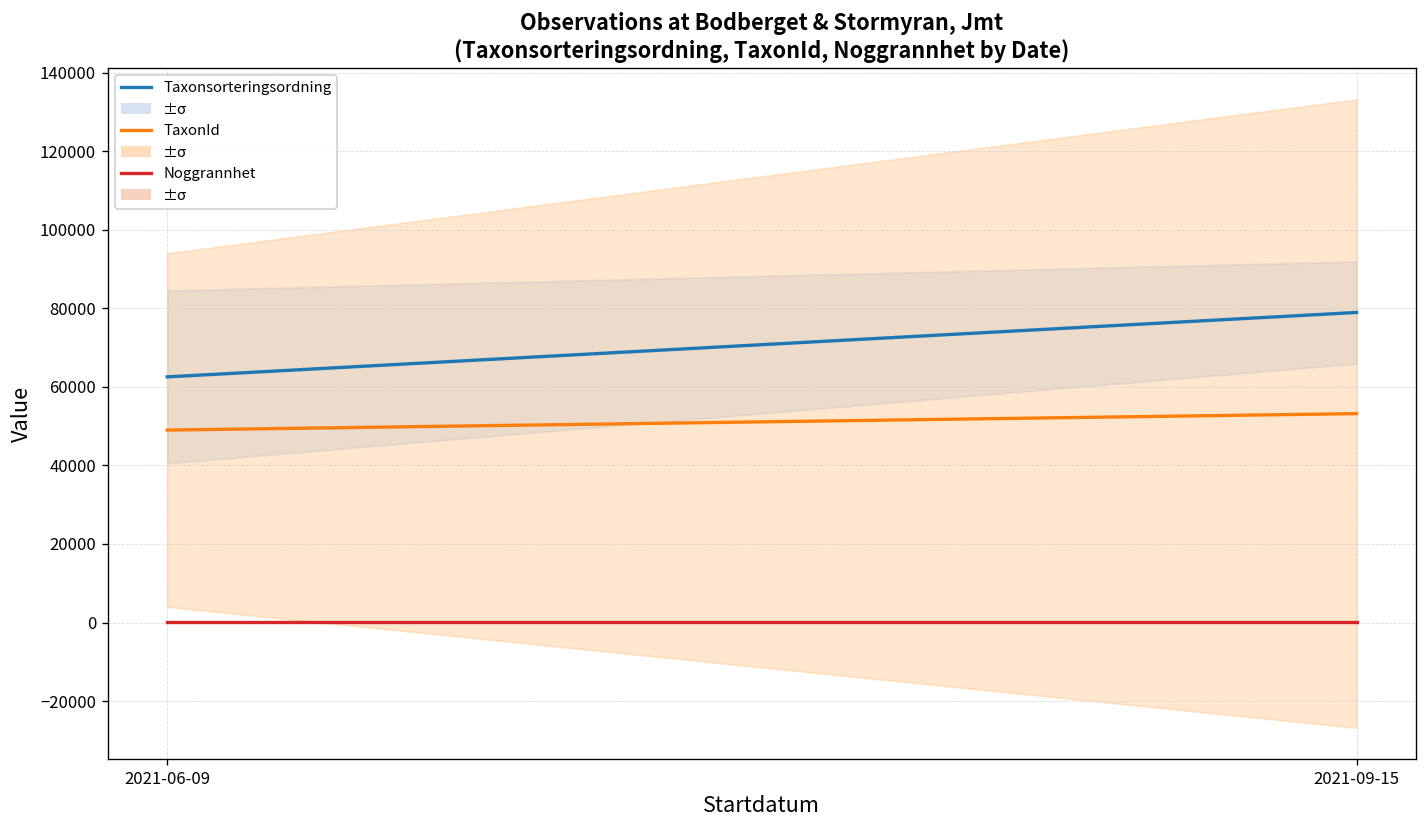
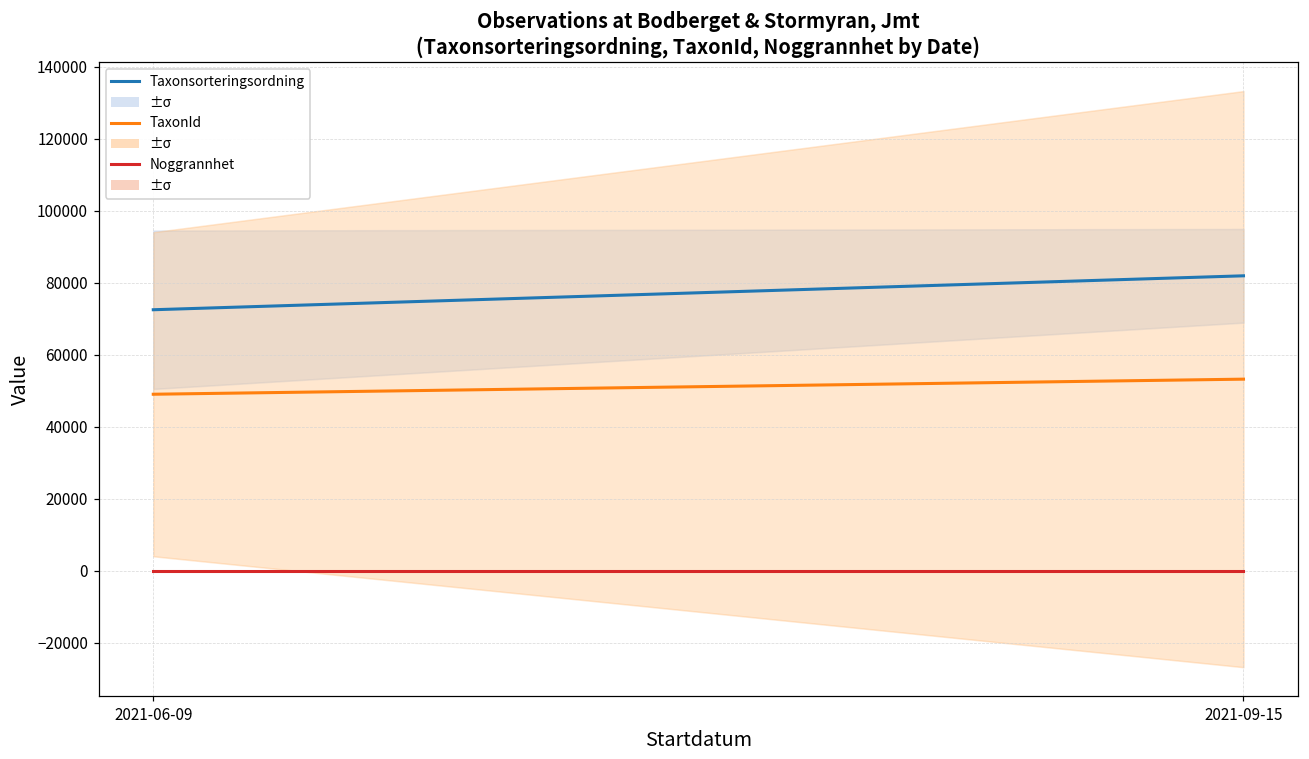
  {
    "Taxonsorteringsordning": {
-     "2021-06-09": 63000,
-     "2021-09-15": 79000
+     "2021-06-09": 72000,
+     "2021-09-15": 82000
    },
    "TaxonId": {
      "2021-06-09": 49000,
      "2021-09-15": 53000
    }
  }
